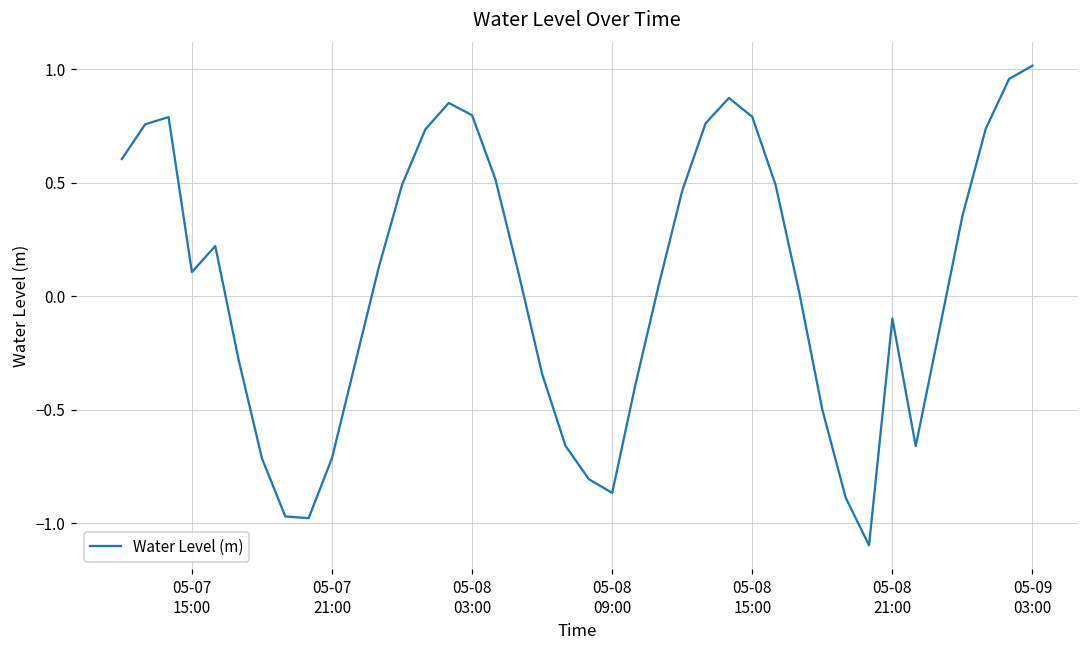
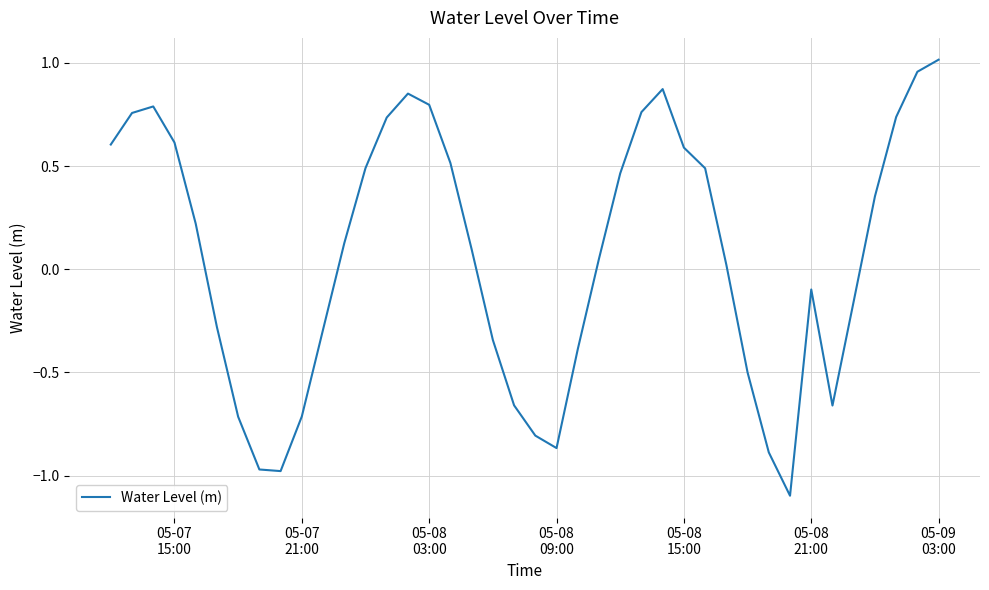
  {
-   "05-07 15:00": 0.11,
+   "05-07 15:00": 0.61,
    "05-07 21:00": -0.71,
    "05-08 03:00": 0.80,
    "05-08 09:00": -0.87,
-   "05-08 15:00": 0.79,
+   "05-08 15:00": 0.59,
    "05-08 21:00": -0.10,
    "05-09 03:00": 1.02
  }
